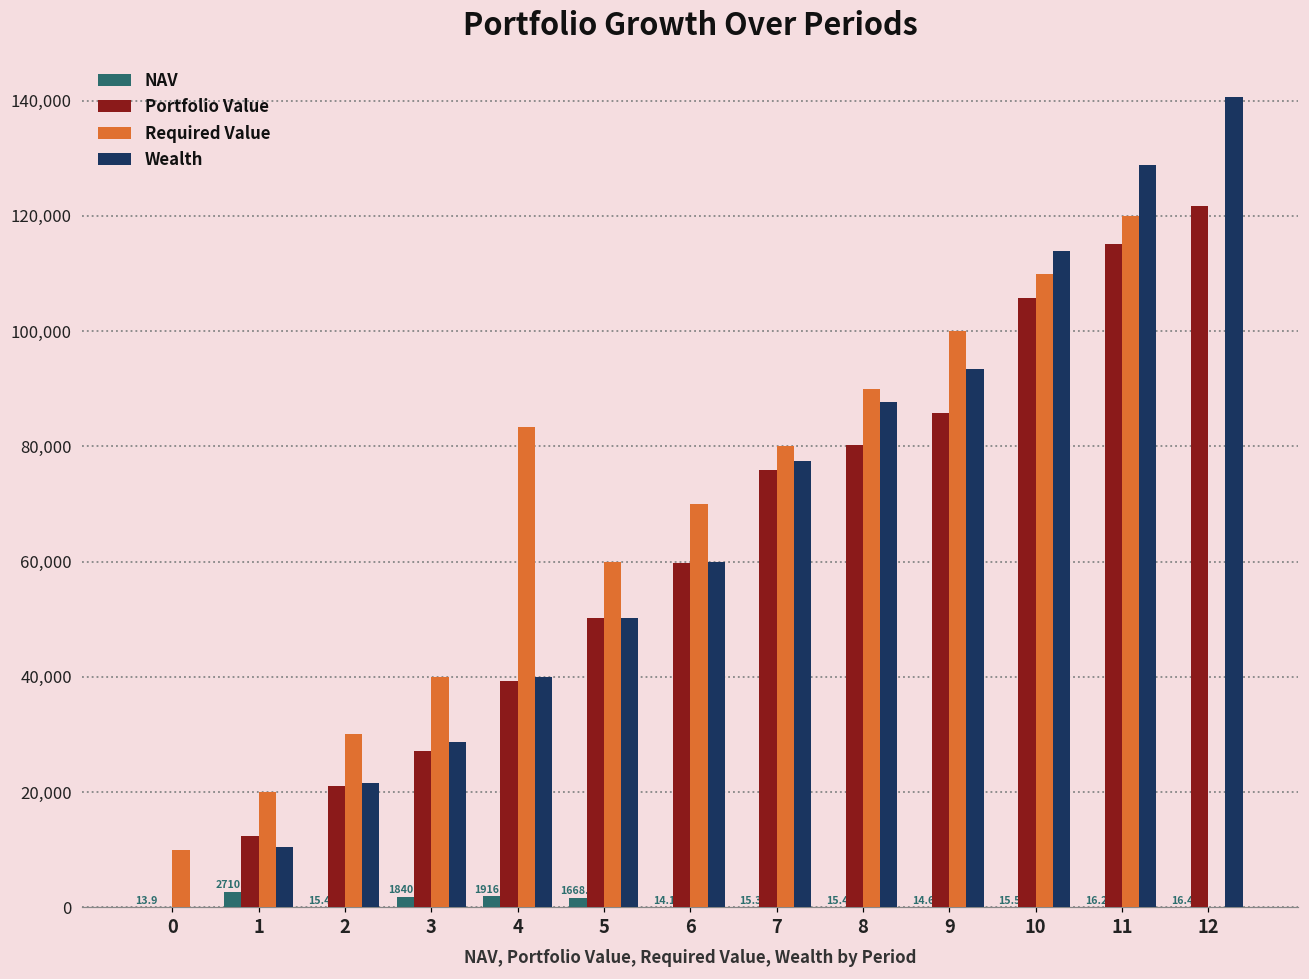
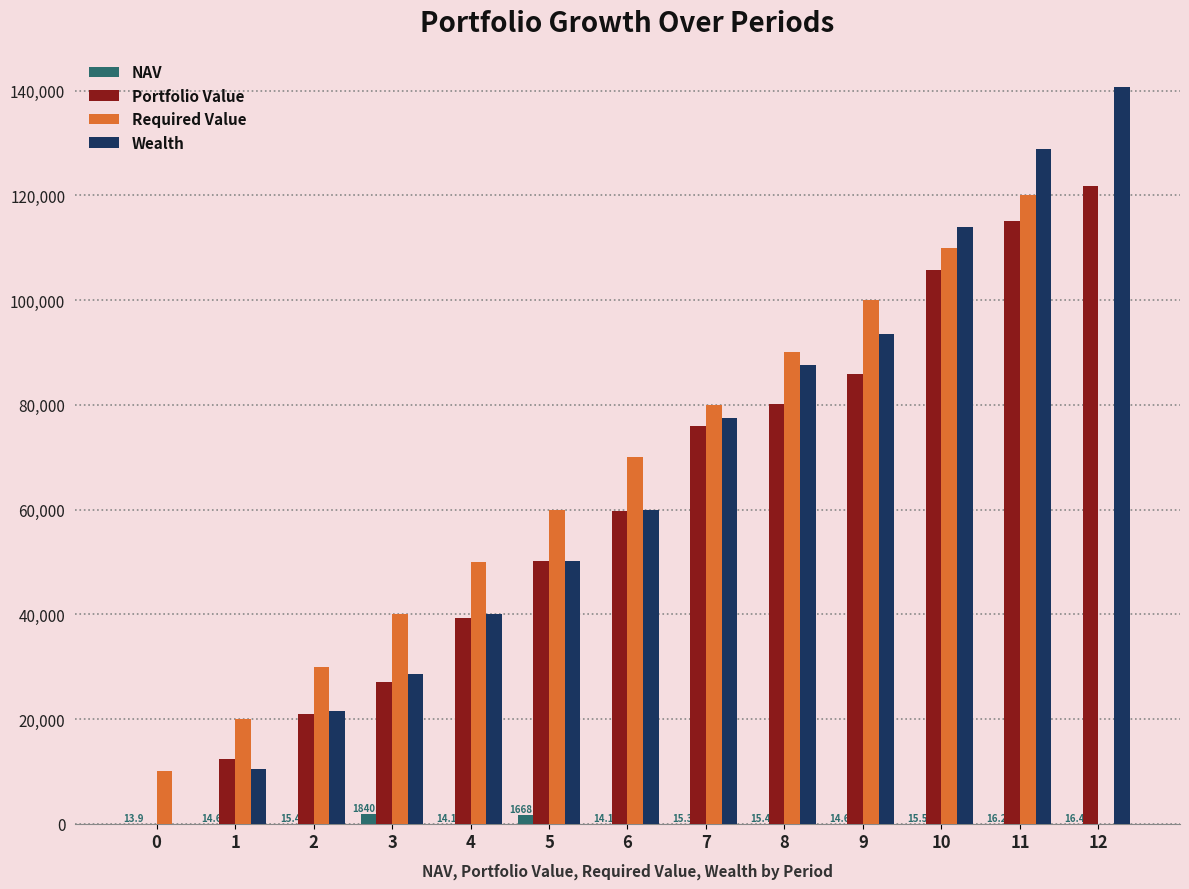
  {
    "NAV": {
      "0": "13.9",
-     "1": "2710.1",
+     "1": "14.6",
      "2": "15.4",
      "3": "1840.1",
-     "4": "1916.4",
+     "4": "14.1",
      "5": "1668.9",
      "6": "14.1",
      "7": "15.3",
      "8": "15.4",
      "9": "14.6",
      "10": "15.5",
      "11": "16.2",
      "12": "16.4"
    },
    "Portfolio Value": {
      "0": "0",
      "1": "12,000",
      "2": "21,000",
      "3": "27,000",
      "4": "39,000",
      "5": "50,000",
      "6": "60,000",
      "7": "76,000",
      "8": "80,000",
      "9": "86,000",
      "10": "106,000",
      "11": "115,000",
      "12": "122,000"
    },
    "Required Value": {
      "0": "10,000",
      "1": "20,000",
      "2": "30,000",
      "3": "40,000",
-     "4": "83,000",
+     "4": "50,000",
      "5": "60,000",
      "6": "70,000",
      "7": "80,000",
      "8": "90,000",
      "9": "100,000",
      "10": "110,000",
      "11": "120,000",
      "12": "0"
    },
    "Wealth": {
      "0": "0",
      "1": "11,000",
      "2": "22,000",
      "3": "29,000",
      "4": "40,000",
      "5": "50,000",
      "6": "60,000",
      "7": "77,000",
      "8": "88,000",
      "9": "93,000",
      "10": "114,000",
      "11": "129,000",
      "12": "141,000"
    }
  }
